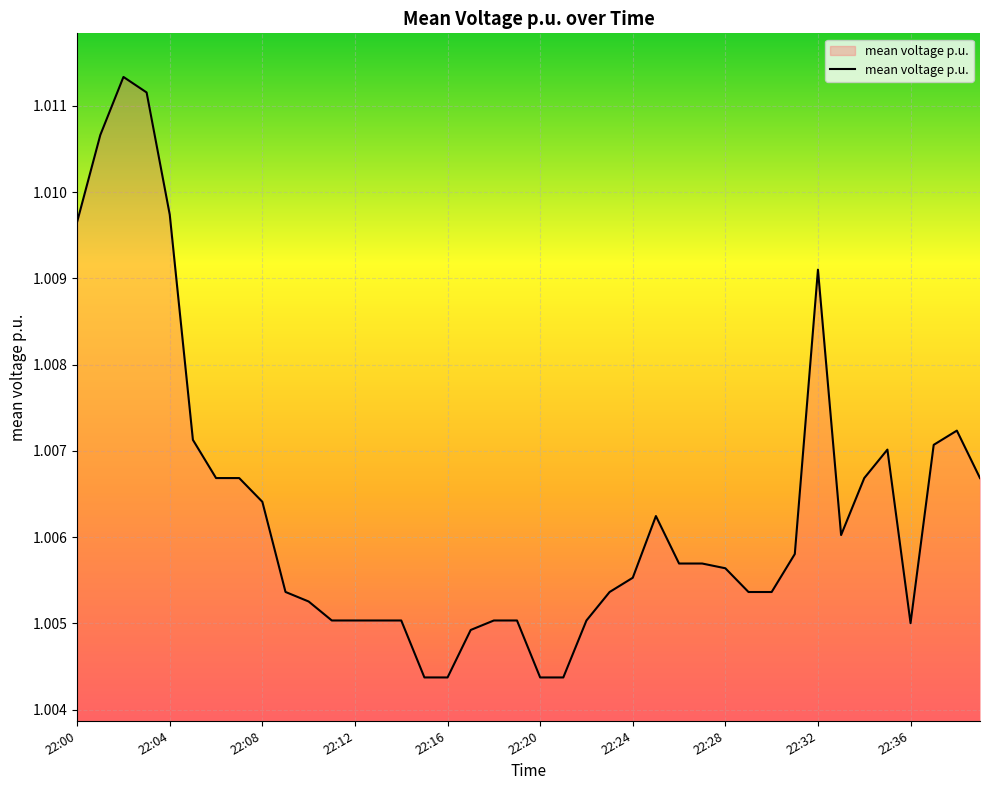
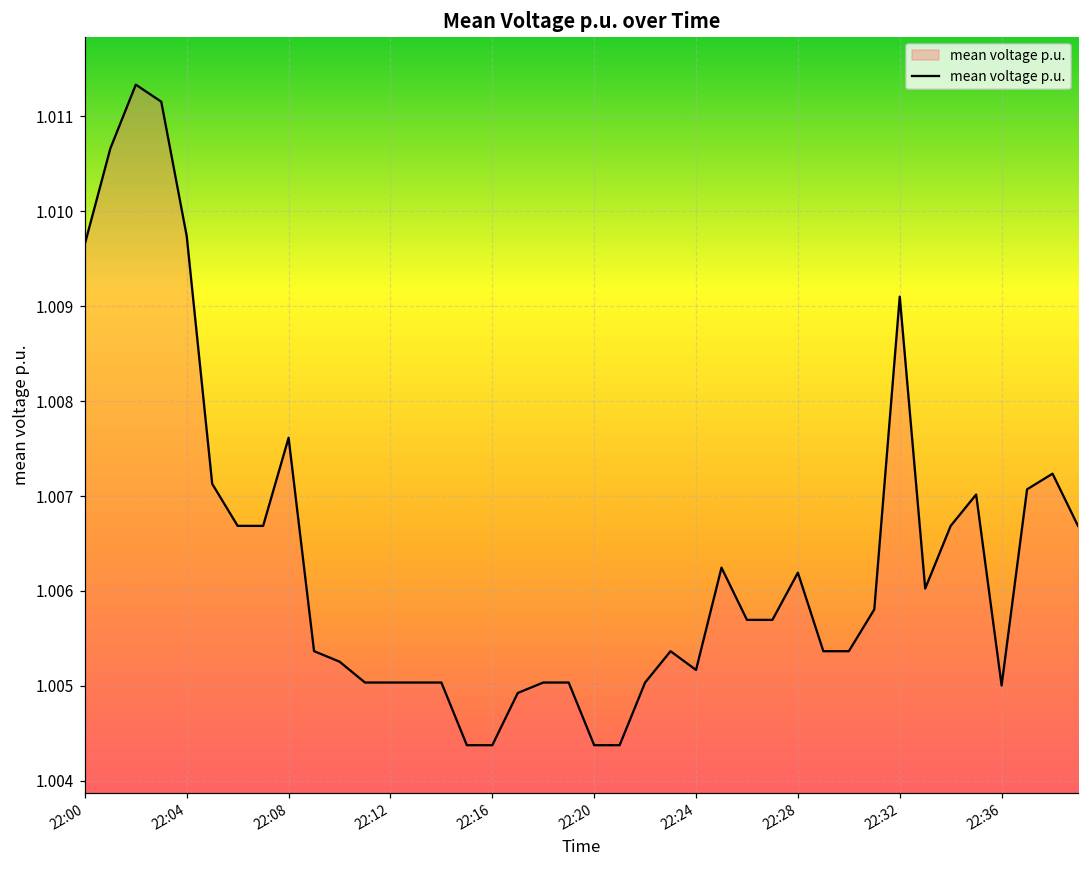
  {
    "22:00": 1.0097,
    "22:04": 1.0097,
-   "22:08": 1.0064,
+   "22:08": 1.0076,
    "22:12": 1.0050,
    "22:16": 1.0044,
    "22:20": 1.0044,
-   "22:24": 1.0055,
-   "22:28": 1.0056,
+   "22:24": 1.0052,
+   "22:28": 1.0062,
    "22:32": 1.0091,
    "22:36": 1.0050
  }
